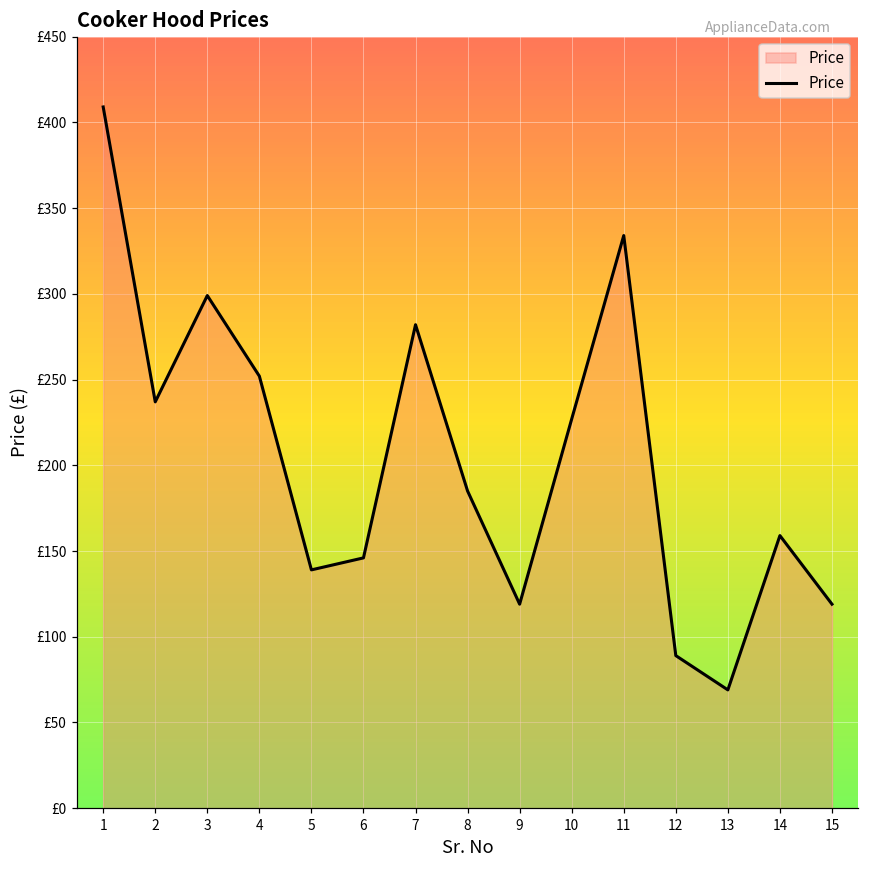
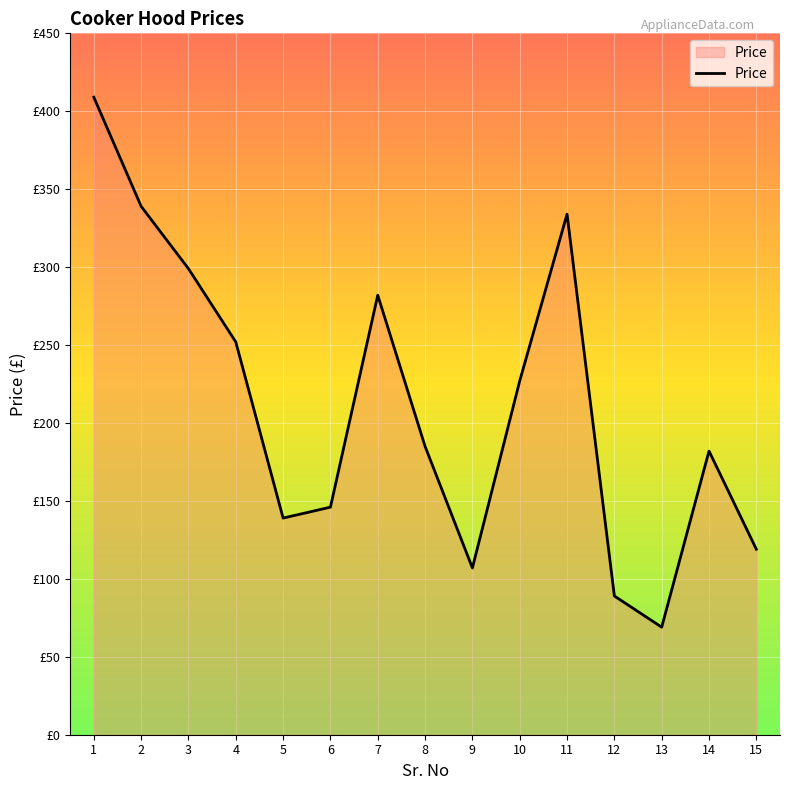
  {
    "1": "£409",
-   "2": "£237",
+   "2": "£339",
    "3": "£299",
    "4": "£252",
    "5": "£139",
    "6": "£146",
    "7": "£282",
    "8": "£185",
-   "9": "£119",
+   "9": "£107",
    "10": "£227",
    "11": "£334",
    "12": "£89",
    "13": "£69",
-   "14": "£159",
+   "14": "£182",
    "15": "£119"
  }
